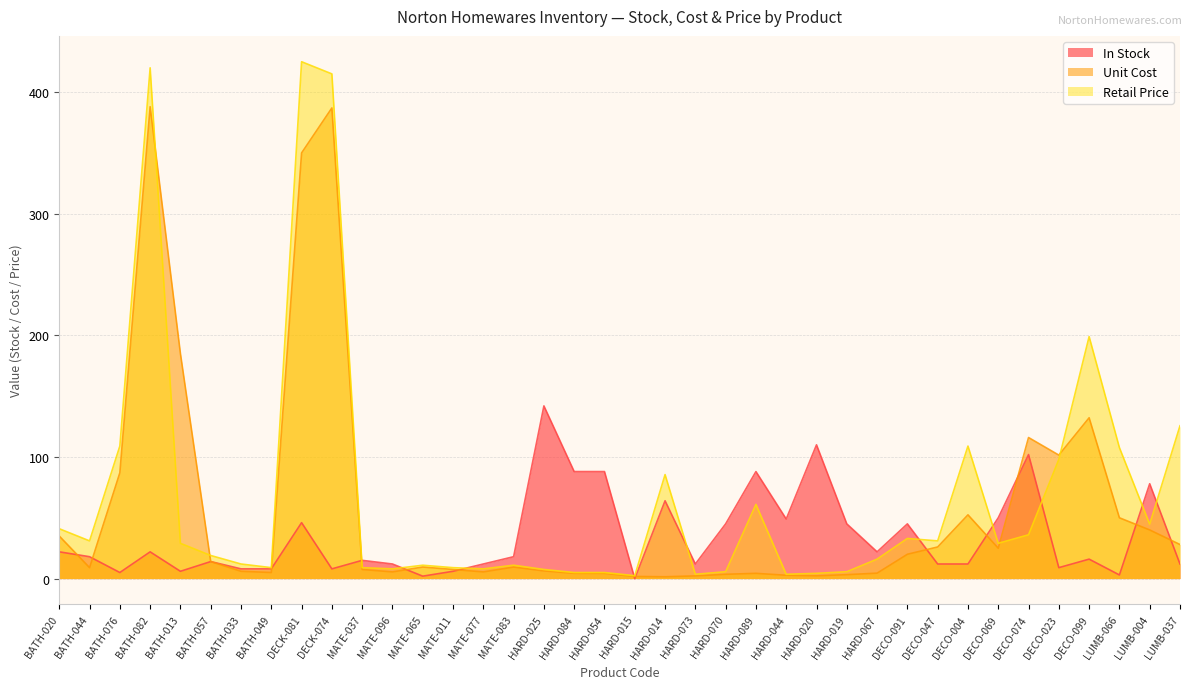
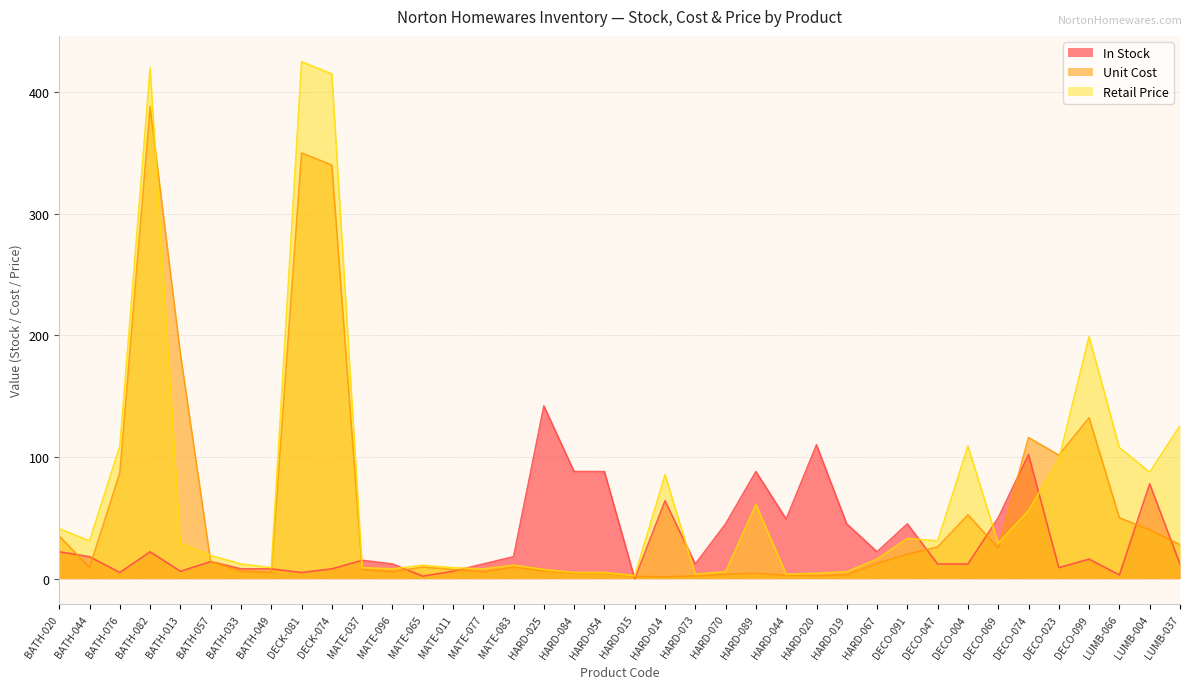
  {
    "In Stock": {
      "BATH-020": 22,
      "BATH-044": 18,
      "BATH-076": 5,
      "BATH-082": 22,
      "BATH-013": 6,
-     "DECK-081": 46,
+     "DECK-081": 5,
      "DECK-074": 8,
      "MATE-037": 15,
      "MATE-096": 12,
      "MATE-065": 2,
      "MATE-077": 12,
      "MATE-083": 18,
      "HARD-025": 142,
      "HARD-084": 88,
      "HARD-054": 88,
      "HARD-014": 64,
      "HARD-073": 12,
      "HARD-070": 45,
      "HARD-089": 88,
      "HARD-044": 49,
      "HARD-020": 110,
      "HARD-019": 45,
      "HARD-067": 22,
      "DECO-091": 45,
      "DECO-047": 12,
      "DECO-004": 12,
      "DECO-069": 50,
      "DECO-074": 102,
      "DECO-023": 9,
      "DECO-099": 16,
      "LUMB-066": 3,
      "LUMB-004": 78,
      "LUMB-037": 12
    },
    "Unit Cost": {
      "BATH-020": 35,
      "BATH-044": 9,
      "BATH-076": 87,
      "BATH-082": 388,
      "BATH-013": 185,
      "BATH-049": 5,
      "DECK-081": 350,
-     "DECK-074": 387,
+     "DECK-074": 340,
      "MATE-096": 6,
      "MATE-077": 6,
      "HARD-014": 2,
      "HARD-070": 4,
      "HARD-089": 4,
      "HARD-019": 3,
-     "HARD-067": 4,
+     "HARD-067": 12,
      "DECO-091": 20,
      "DECO-047": 26,
      "DECO-004": 52,
      "DECO-069": 25,
      "DECO-074": 116,
      "DECO-023": 102,
      "DECO-099": 132,
      "LUMB-066": 50,
      "LUMB-004": 40,
      "LUMB-037": 28
    },
    "Retail Price": {
      "BATH-020": 41,
      "BATH-044": 31,
      "BATH-076": 109,
      "BATH-082": 420,
      "BATH-013": 29,
      "BATH-057": 19,
      "BATH-033": 12,
      "DECK-081": 425,
      "DECK-074": 415,
      "MATE-096": 8,
      "MATE-077": 8,
      "HARD-014": 86,
      "HARD-070": 6,
      "HARD-089": 61,
      "HARD-019": 6,
      "HARD-067": 16,
      "DECO-091": 33,
      "DECO-047": 31,
      "DECO-004": 109,
      "DECO-069": 29,
-     "DECO-074": 36,
+     "DECO-074": 56,
      "DECO-023": 98,
      "DECO-099": 199,
      "LUMB-066": 108,
-     "LUMB-004": 45,
+     "LUMB-004": 88,
      "LUMB-037": 126
    }
  }
